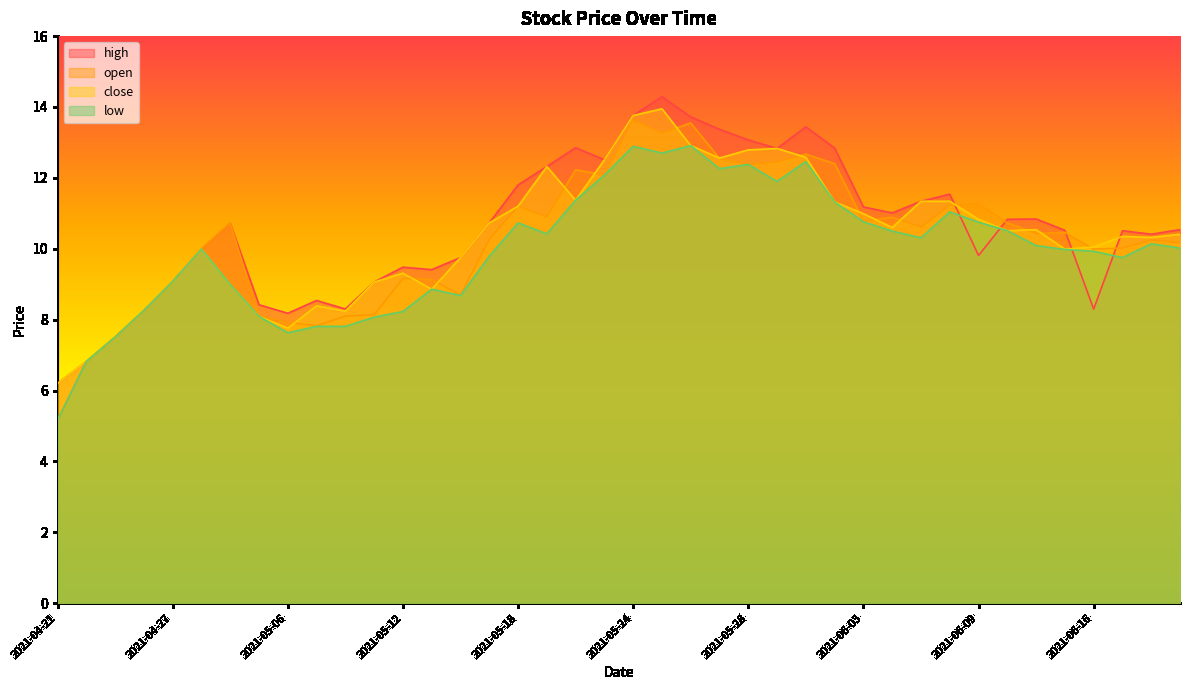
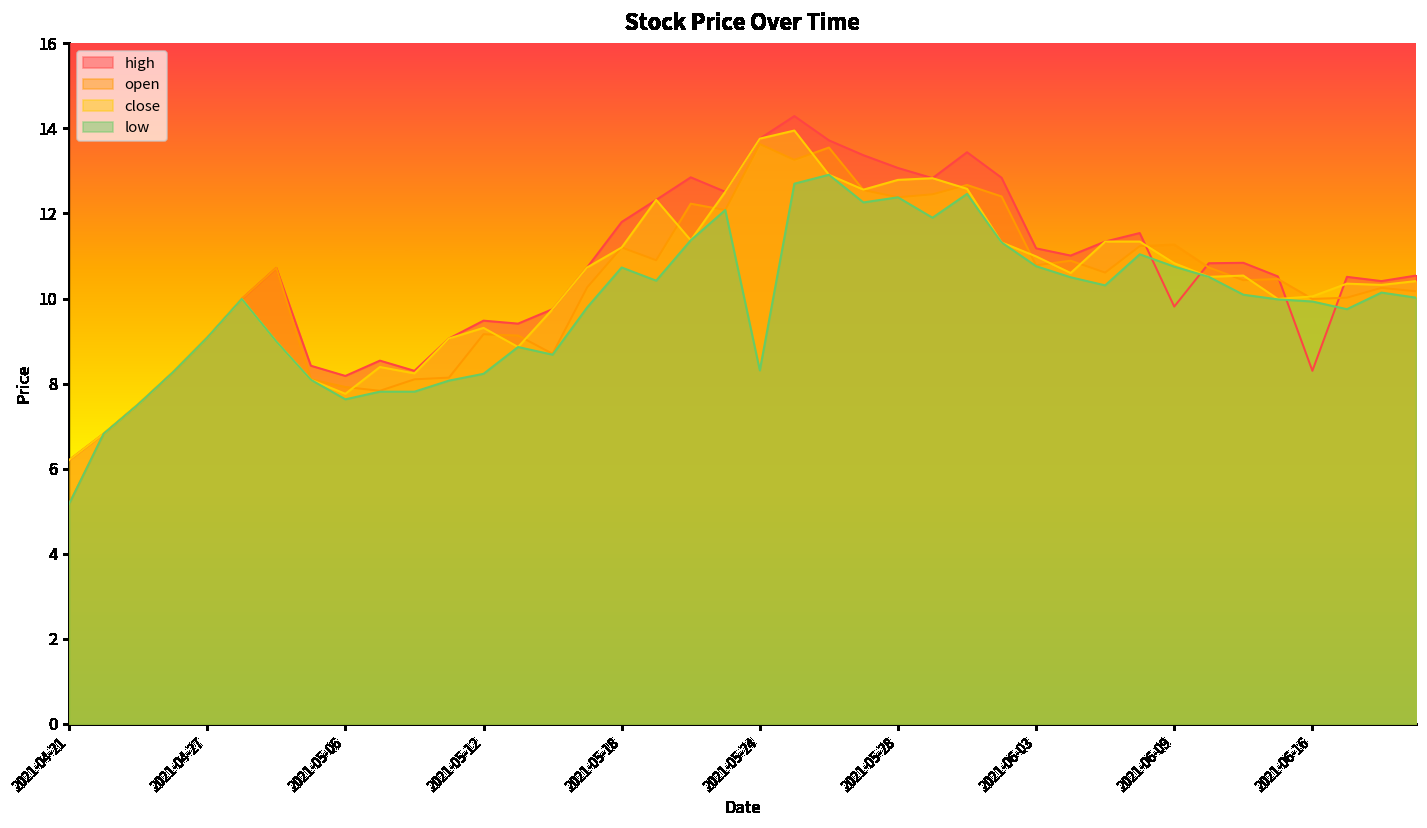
  {
    "high": {
      "2021-05-06": 8.2,
      "2021-05-12": 9.5,
      "2021-05-18": 11.8,
      "2021-05-28": 13.1,
      "2021-06-03": 11.2,
      "2021-06-09": 9.8,
      "2021-06-16": 8.3
    },
    "low": {
      "2021-05-06": 7.6,
      "2021-05-12": 8.2,
      "2021-05-18": 10.7,
-     "2021-05-24": 12.9,
+     "2021-05-24": 8.3,
      "2021-06-09": 10.8
    }
  }
